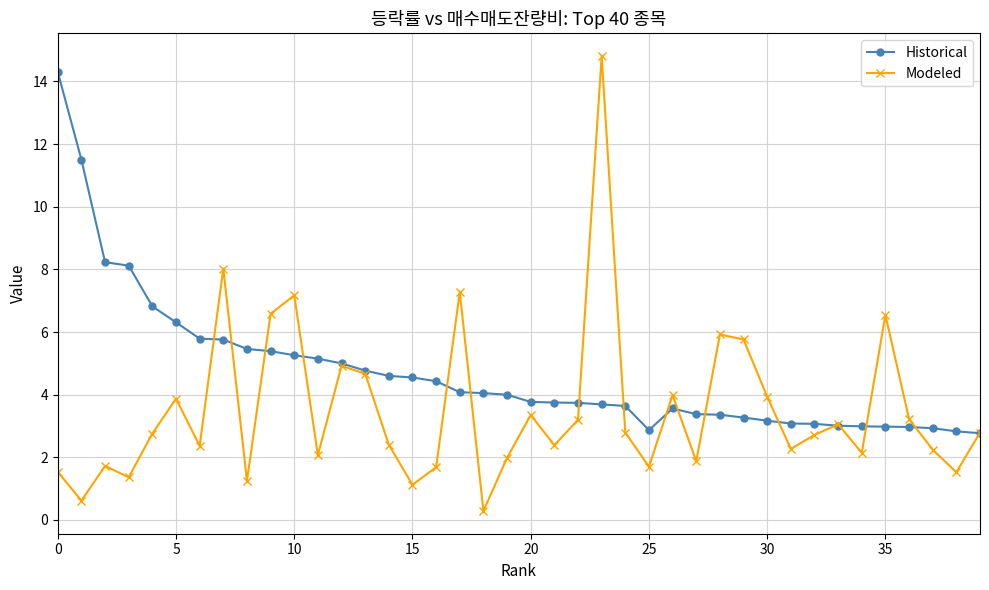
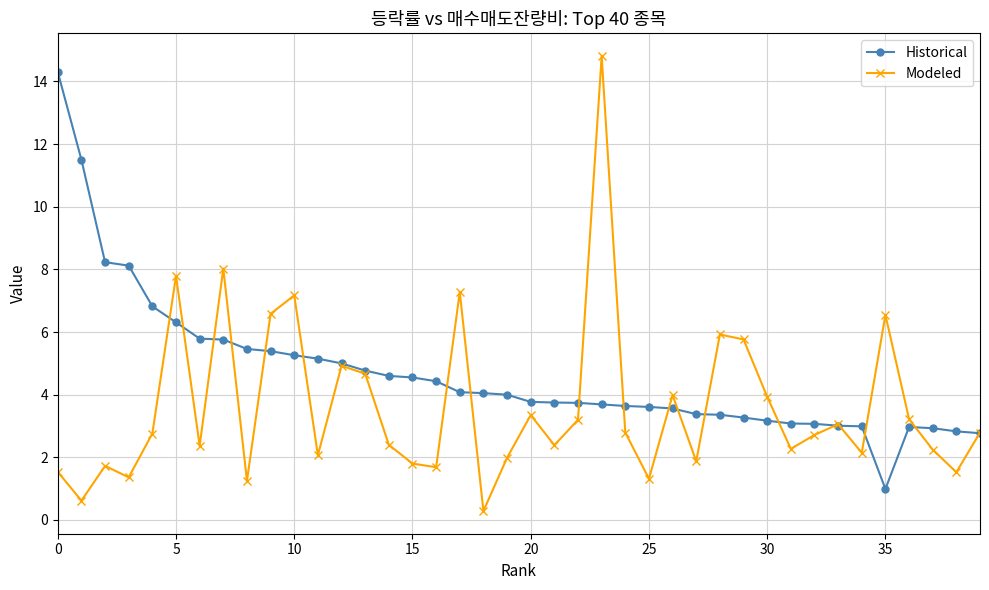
  {
    "Historical": {
      "0": 14.3,
      "5": 6.3,
      "10": 5.3,
      "15": 4.6,
      "20": 3.8,
-     "25": 2.9,
+     "25": 3.6,
      "30": 3.2,
-     "35": 3.0
+     "35": 1.0
    },
    "Modeled": {
      "0": 1.5,
-     "5": 3.9,
+     "5": 7.8,
      "10": 7.2,
-     "15": 1.1,
+     "15": 1.8,
      "20": 3.4,
-     "25": 1.7,
+     "25": 1.3,
      "30": 3.9,
      "35": 6.5
    }
  }
